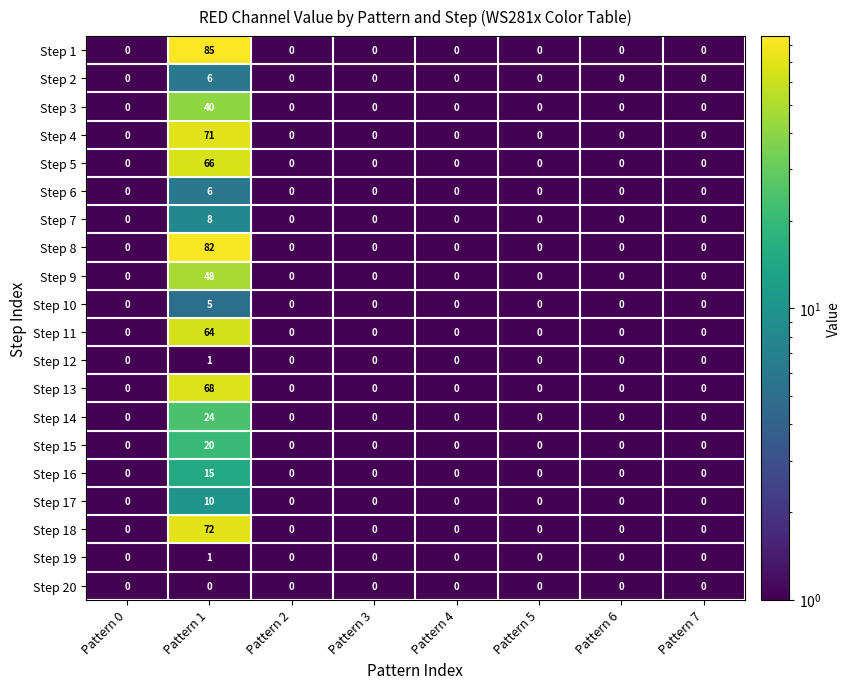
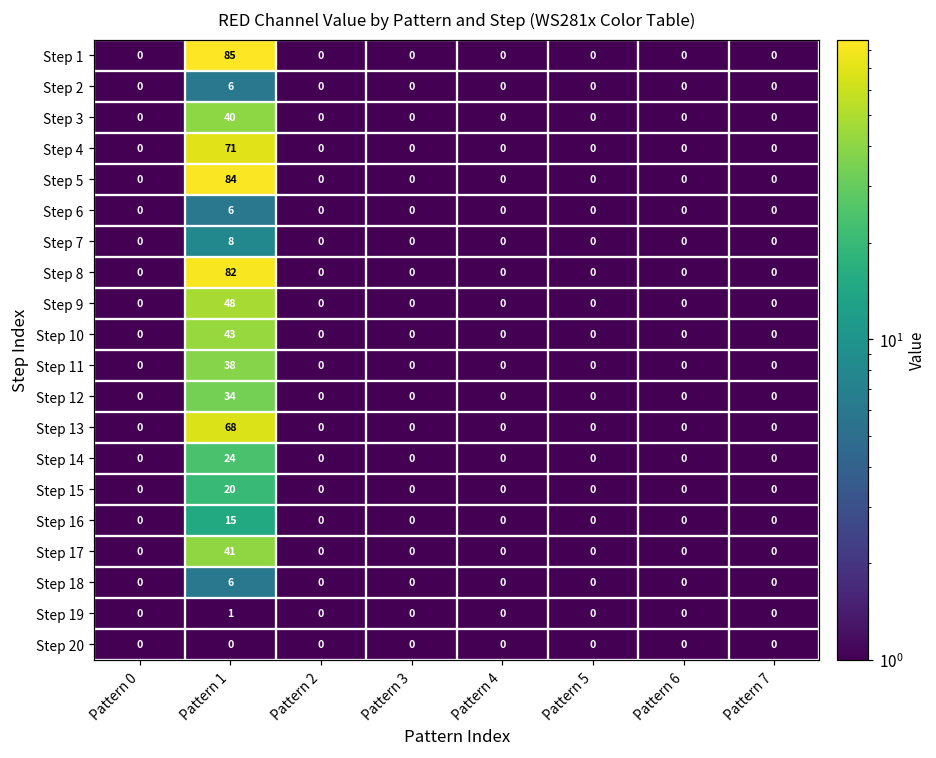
  {
    "Step 1": {
      "Pattern 0": 0,
      "Pattern 1": 85,
      "Pattern 2": 0,
      "Pattern 3": 0,
      "Pattern 4": 0,
      "Pattern 5": 0,
      "Pattern 6": 0,
      "Pattern 7": 0
    },
    "Step 2": {
      "Pattern 0": 0,
      "Pattern 1": 6,
      "Pattern 2": 0,
      "Pattern 3": 0,
      "Pattern 4": 0,
      "Pattern 5": 0,
      "Pattern 6": 0,
      "Pattern 7": 0
    },
    "Step 3": {
      "Pattern 0": 0,
      "Pattern 1": 40,
      "Pattern 2": 0,
      "Pattern 3": 0,
      "Pattern 4": 0,
      "Pattern 5": 0,
      "Pattern 6": 0,
      "Pattern 7": 0
    },
    "Step 4": {
      "Pattern 0": 0,
      "Pattern 1": 71,
      "Pattern 2": 0,
      "Pattern 3": 0,
      "Pattern 4": 0,
      "Pattern 5": 0,
      "Pattern 6": 0,
      "Pattern 7": 0
    },
    "Step 5": {
      "Pattern 0": 0,
-     "Pattern 1": 66,
+     "Pattern 1": 84,
      "Pattern 2": 0,
      "Pattern 3": 0,
      "Pattern 4": 0,
      "Pattern 5": 0,
      "Pattern 6": 0,
      "Pattern 7": 0
    },
    "Step 6": {
      "Pattern 0": 0,
      "Pattern 1": 6,
      "Pattern 2": 0,
      "Pattern 3": 0,
      "Pattern 4": 0,
      "Pattern 5": 0,
      "Pattern 6": 0,
      "Pattern 7": 0
    },
    "Step 7": {
      "Pattern 0": 0,
      "Pattern 1": 8,
      "Pattern 2": 0,
      "Pattern 3": 0,
      "Pattern 4": 0,
      "Pattern 5": 0,
      "Pattern 6": 0,
      "Pattern 7": 0
    },
    "Step 8": {
      "Pattern 0": 0,
      "Pattern 1": 82,
      "Pattern 2": 0,
      "Pattern 3": 0,
      "Pattern 4": 0,
      "Pattern 5": 0,
      "Pattern 6": 0,
      "Pattern 7": 0
    },
    "Step 9": {
      "Pattern 0": 0,
      "Pattern 1": 48,
      "Pattern 2": 0,
      "Pattern 3": 0,
      "Pattern 4": 0,
      "Pattern 5": 0,
      "Pattern 6": 0,
      "Pattern 7": 0
    },
    "Step 10": {
      "Pattern 0": 0,
-     "Pattern 1": 5,
+     "Pattern 1": 43,
      "Pattern 2": 0,
      "Pattern 3": 0,
      "Pattern 4": 0,
      "Pattern 5": 0,
      "Pattern 6": 0,
      "Pattern 7": 0
    },
    "Step 11": {
      "Pattern 0": 0,
-     "Pattern 1": 64,
+     "Pattern 1": 38,
      "Pattern 2": 0,
      "Pattern 3": 0,
      "Pattern 4": 0,
      "Pattern 5": 0,
      "Pattern 6": 0,
      "Pattern 7": 0
    },
    "Step 12": {
      "Pattern 0": 0,
-     "Pattern 1": 1,
+     "Pattern 1": 34,
      "Pattern 2": 0,
      "Pattern 3": 0,
      "Pattern 4": 0,
      "Pattern 5": 0,
      "Pattern 6": 0,
      "Pattern 7": 0
    },
    "Step 13": {
      "Pattern 0": 0,
      "Pattern 1": 68,
      "Pattern 2": 0,
      "Pattern 3": 0,
      "Pattern 4": 0,
      "Pattern 5": 0,
      "Pattern 6": 0,
      "Pattern 7": 0
    },
    "Step 14": {
      "Pattern 0": 0,
      "Pattern 1": 24,
      "Pattern 2": 0,
      "Pattern 3": 0,
      "Pattern 4": 0,
      "Pattern 5": 0,
      "Pattern 6": 0,
      "Pattern 7": 0
    },
    "Step 15": {
      "Pattern 0": 0,
      "Pattern 1": 20,
      "Pattern 2": 0,
      "Pattern 3": 0,
      "Pattern 4": 0,
      "Pattern 5": 0,
      "Pattern 6": 0,
      "Pattern 7": 0
    },
    "Step 16": {
      "Pattern 0": 0,
      "Pattern 1": 15,
      "Pattern 2": 0,
      "Pattern 3": 0,
      "Pattern 4": 0,
      "Pattern 5": 0,
      "Pattern 6": 0,
      "Pattern 7": 0
    },
    "Step 17": {
      "Pattern 0": 0,
-     "Pattern 1": 10,
+     "Pattern 1": 41,
      "Pattern 2": 0,
      "Pattern 3": 0,
      "Pattern 4": 0,
      "Pattern 5": 0,
      "Pattern 6": 0,
      "Pattern 7": 0
    },
    "Step 18": {
      "Pattern 0": 0,
-     "Pattern 1": 72,
+     "Pattern 1": 6,
      "Pattern 2": 0,
      "Pattern 3": 0,
      "Pattern 4": 0,
      "Pattern 5": 0,
      "Pattern 6": 0,
      "Pattern 7": 0
    },
    "Step 19": {
      "Pattern 0": 0,
      "Pattern 1": 1,
      "Pattern 2": 0,
      "Pattern 3": 0,
      "Pattern 4": 0,
      "Pattern 5": 0,
      "Pattern 6": 0,
      "Pattern 7": 0
    },
    "Step 20": {
      "Pattern 0": 0,
      "Pattern 1": 0,
      "Pattern 2": 0,
      "Pattern 3": 0,
      "Pattern 4": 0,
      "Pattern 5": 0,
      "Pattern 6": 0,
      "Pattern 7": 0
    }
  }
